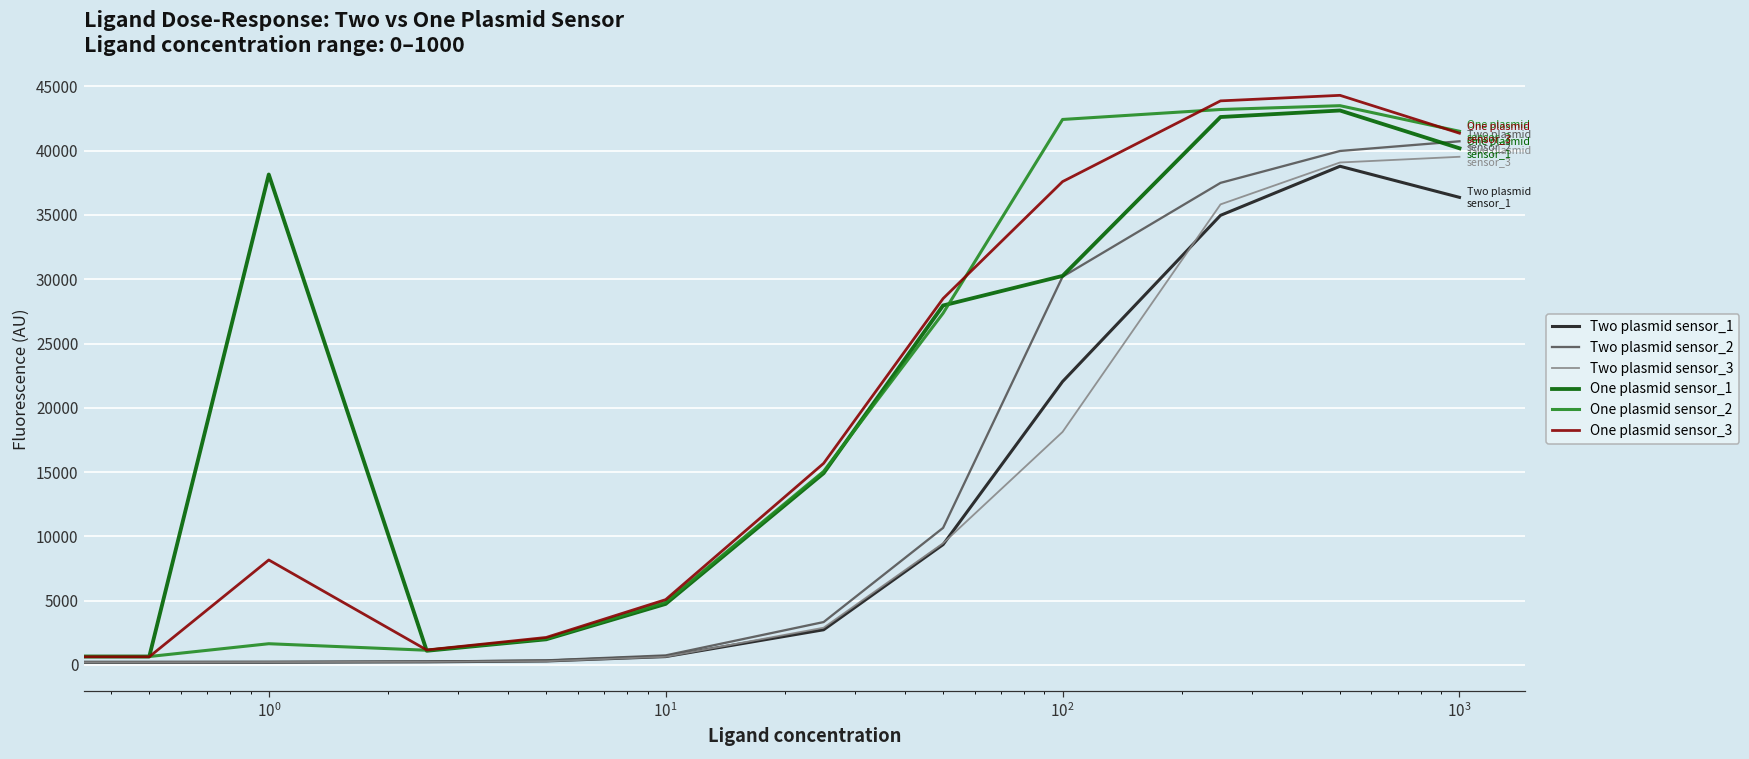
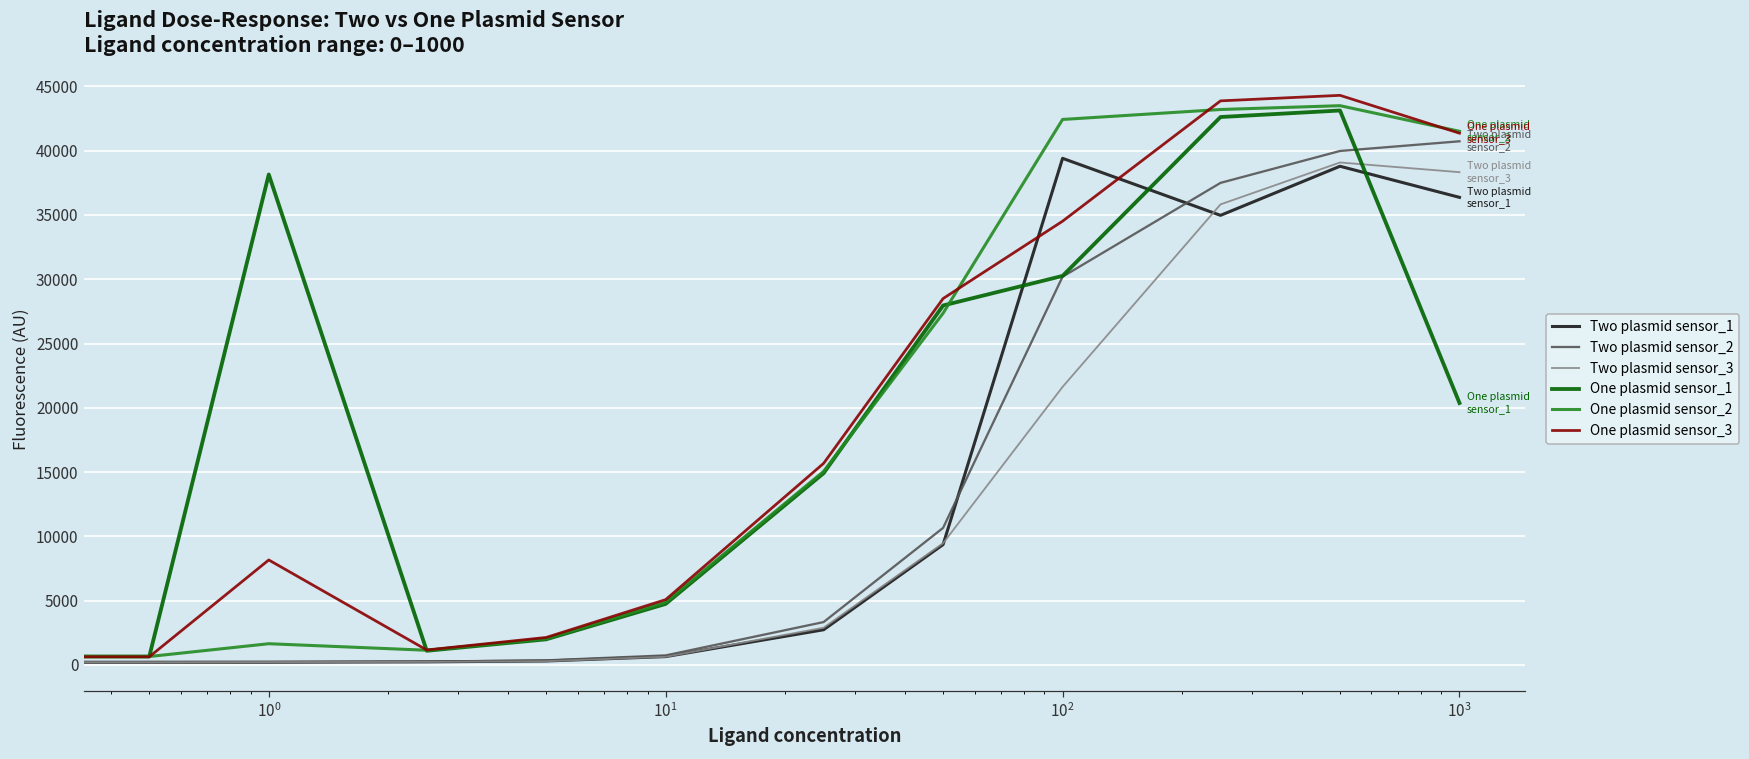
  {
    "Two plasmid sensor_1": {
-     "10^2": 22000
+     "10^2": 39400
    },
    "Two plasmid sensor_3": {
-     "10^2": 18100,
-     "10^3": 39500
+     "10^2": 21600,
+     "10^3": 38300
    },
    "One plasmid sensor_1": {
      "10^0": 38100,
-     "10^3": 40200
+     "10^3": 20400
    },
    "One plasmid sensor_2": {
      "10^0": 1700,
      "10^2": 42400
    },
    "One plasmid sensor_3": {
      "10^0": 8200,
-     "10^2": 37600
+     "10^2": 34500
    }
  }
